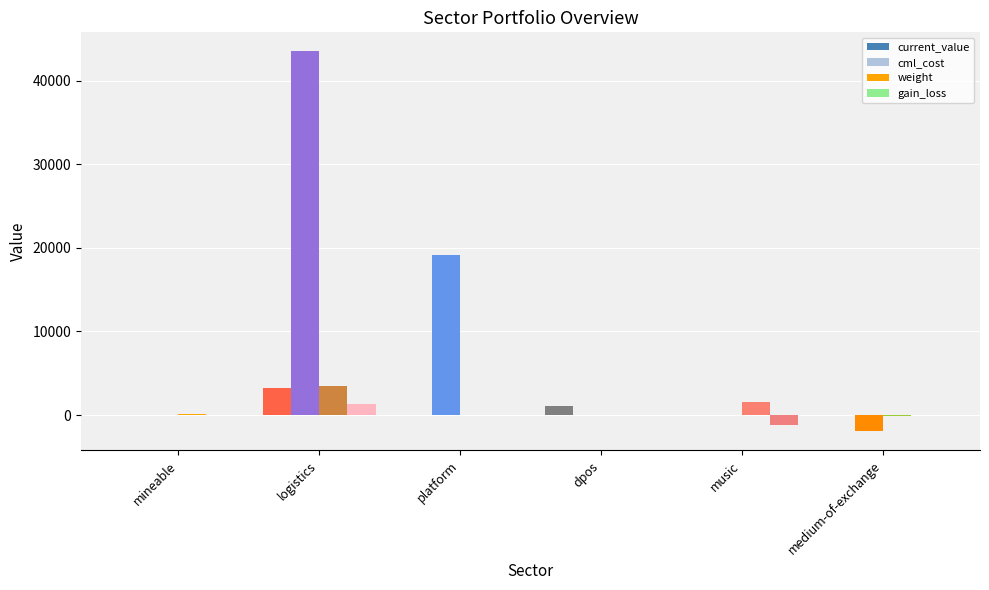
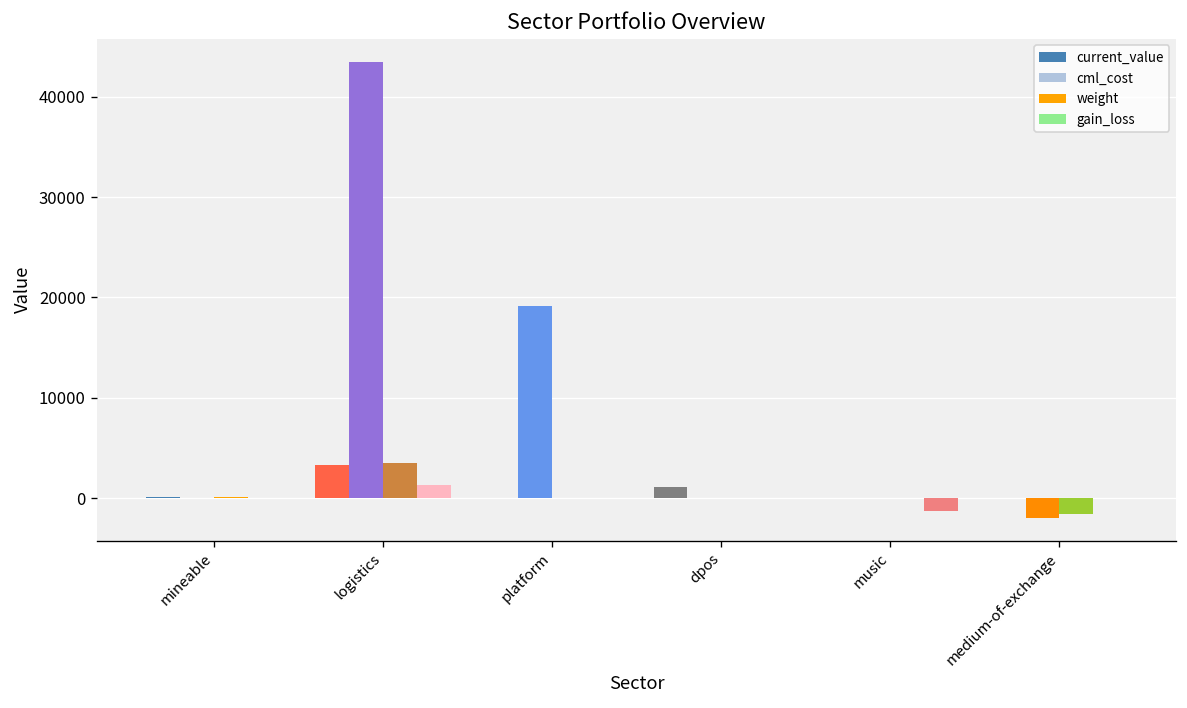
  {
    "current_value": {
      "logistics": 3000,
      "dpos": 1000,
      "music": 0
    },
    "cml_cost": {
      "logistics": 43000,
      "platform": 19000,
      "dpos": 0,
      "music": 0,
      "medium-of-exchange": -2000
    },
    "weight": {
      "logistics": 3000,
      "dpos": 0,
-     "music": 2000,
-     "medium-of-exchange": 0
+     "music": 0,
+     "medium-of-exchange": -2000
    },
    "gain_loss": {
      "mineable": 0,
      "logistics": 1000,
      "platform": 0,
      "dpos": 0,
      "music": -1000,
      "medium-of-exchange": 0
    }
  }
